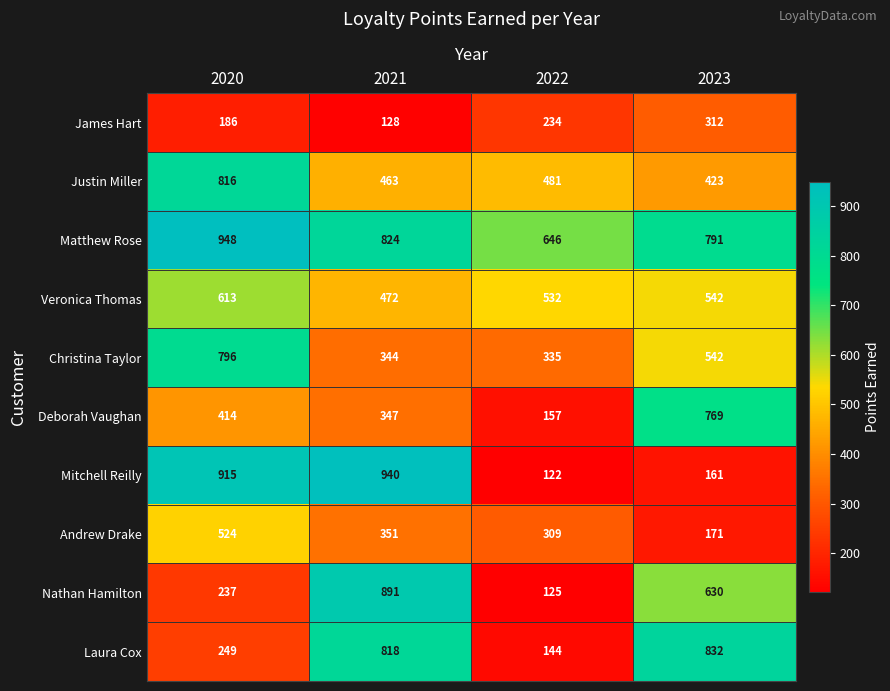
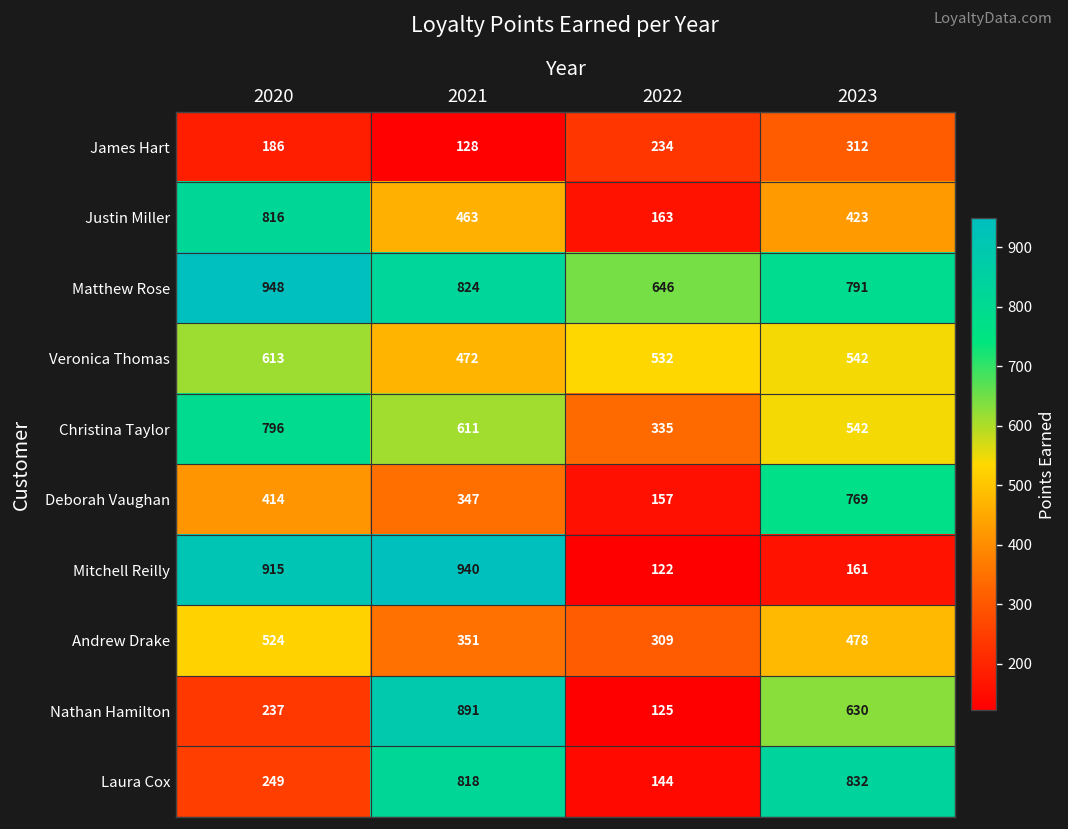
  {
    "James Hart": {
      "2020": 186,
      "2021": 128,
      "2022": 234,
      "2023": 312
    },
    "Justin Miller": {
      "2020": 816,
      "2021": 463,
-     "2022": 481,
+     "2022": 163,
      "2023": 423
    },
    "Matthew Rose": {
      "2020": 948,
      "2021": 824,
      "2022": 646,
      "2023": 791
    },
    "Veronica Thomas": {
      "2020": 613,
      "2021": 472,
      "2022": 532,
      "2023": 542
    },
    "Christina Taylor": {
      "2020": 796,
-     "2021": 344,
+     "2021": 611,
      "2022": 335,
      "2023": 542
    },
    "Deborah Vaughan": {
      "2020": 414,
      "2021": 347,
      "2022": 157,
      "2023": 769
    },
    "Mitchell Reilly": {
      "2020": 915,
      "2021": 940,
      "2022": 122,
      "2023": 161
    },
    "Andrew Drake": {
      "2020": 524,
      "2021": 351,
      "2022": 309,
-     "2023": 171
+     "2023": 478
    },
    "Nathan Hamilton": {
      "2020": 237,
      "2021": 891,
      "2022": 125,
      "2023": 630
    },
    "Laura Cox": {
      "2020": 249,
      "2021": 818,
      "2022": 144,
      "2023": 832
    }
  }
